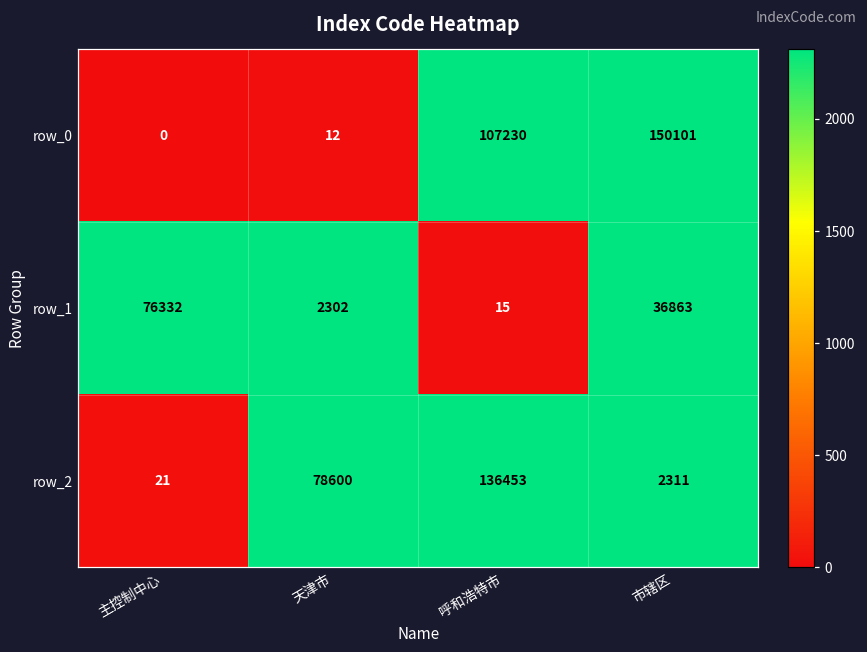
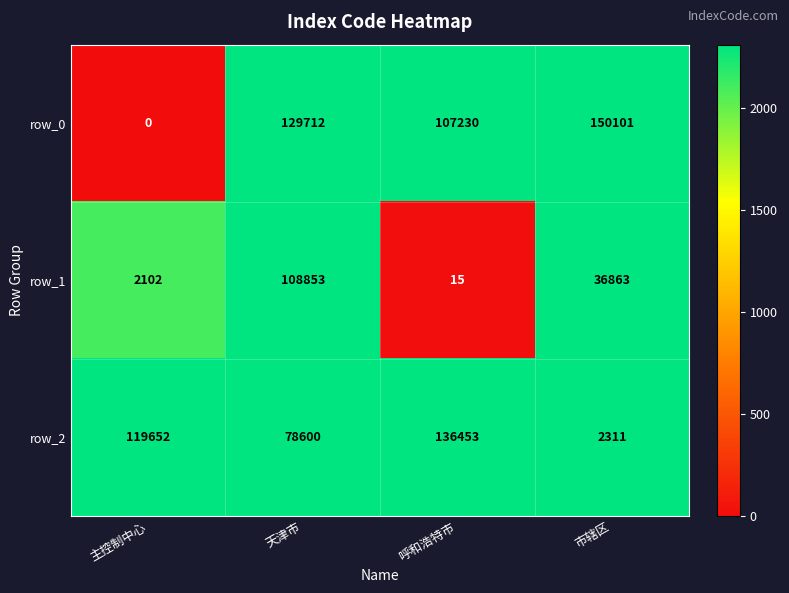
  {
    "row_0": {
      "主控制中心": 0,
-     "天津市": 12,
+     "天津市": 129712,
      "呼和浩特市": 107230,
      "市辖区": 150101
    },
    "row_1": {
-     "主控制中心": 76332,
-     "天津市": 2302,
+     "主控制中心": 2102,
+     "天津市": 108853,
      "呼和浩特市": 15,
      "市辖区": 36863
    },
    "row_2": {
-     "主控制中心": 21,
+     "主控制中心": 119652,
      "天津市": 78600,
      "呼和浩特市": 136453,
      "市辖区": 2311
    }
  }
